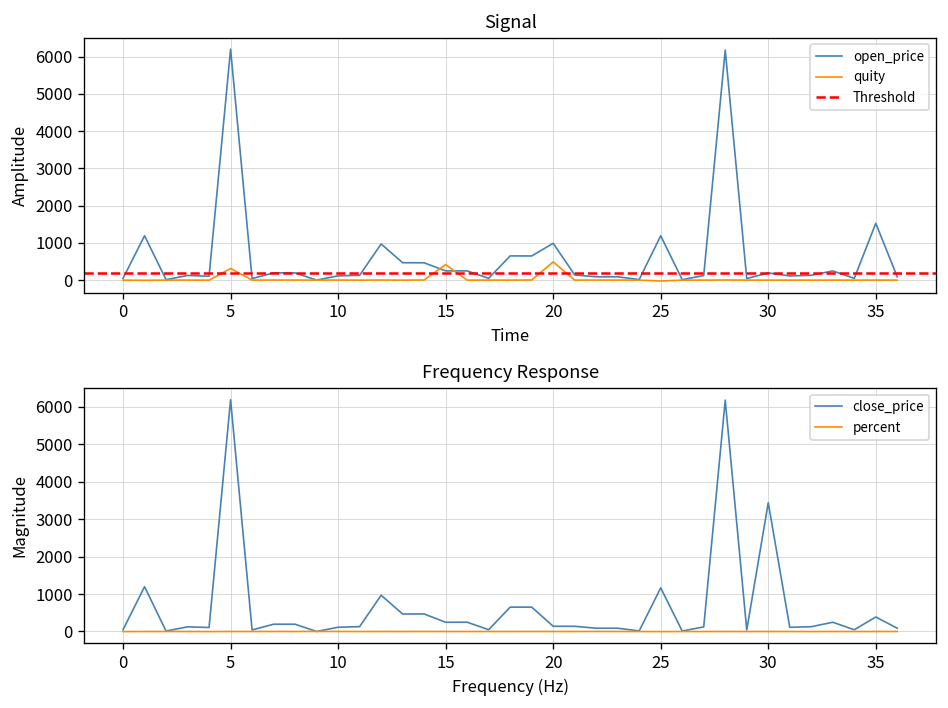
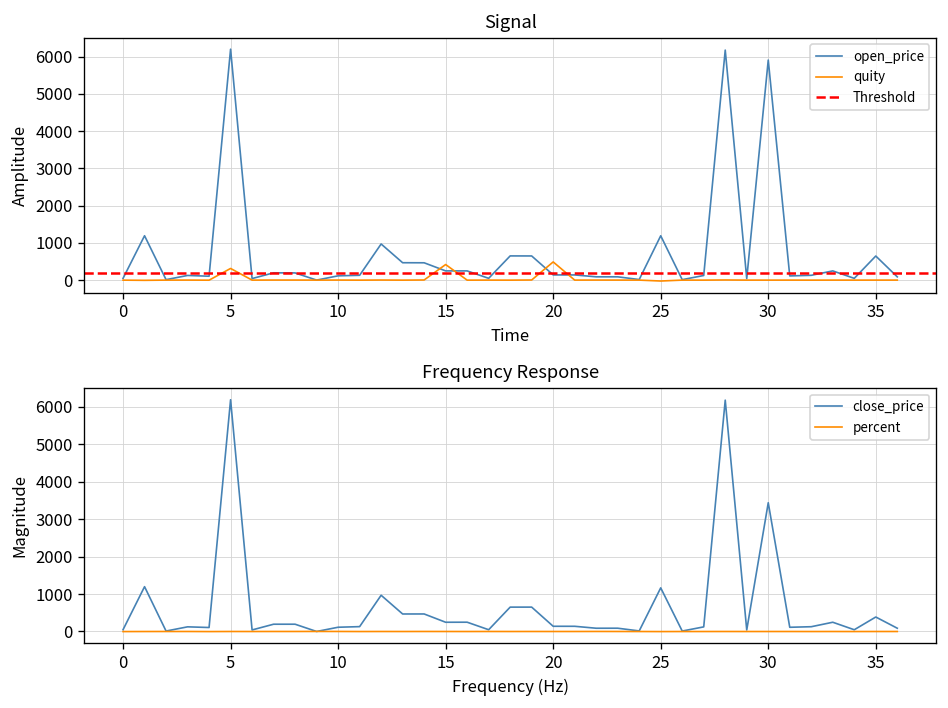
  {
    "Signal": {
      "open_price": {
        "5": 6200,
        "10": 100,
        "15": 200,
-       "20": 1000,
+       "20": 100,
        "25": 1200,
-       "30": 200,
-       "35": 1500
+       "30": 5900,
+       "35": 600
      },
      "quity": {
        "5": 300,
        "10": 0,
        "15": 400,
        "20": 500,
        "25": 0,
        "30": 0,
        "35": 0
      }
    },
    "Frequency Response": {
      "close_price": {
        "5": 6200,
        "10": 100,
        "15": 200,
        "20": 100,
        "25": 1200,
        "30": 3400,
        "35": 400
      },
      "percent": {
        "5": 0,
        "10": 0,
        "15": 0,
        "20": 0,
        "25": 0,
        "30": 0,
        "35": 0
      }
    }
  }
